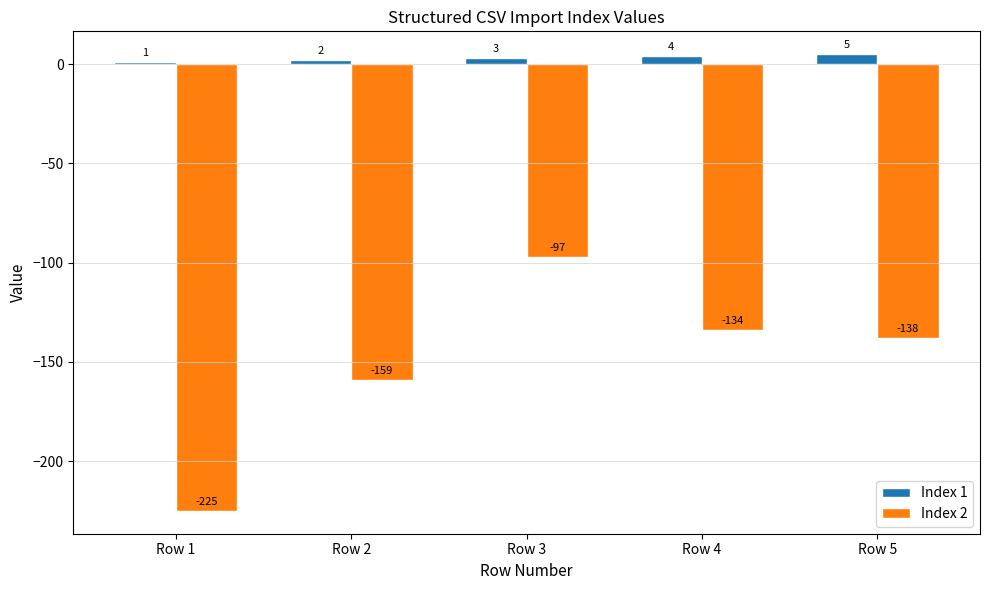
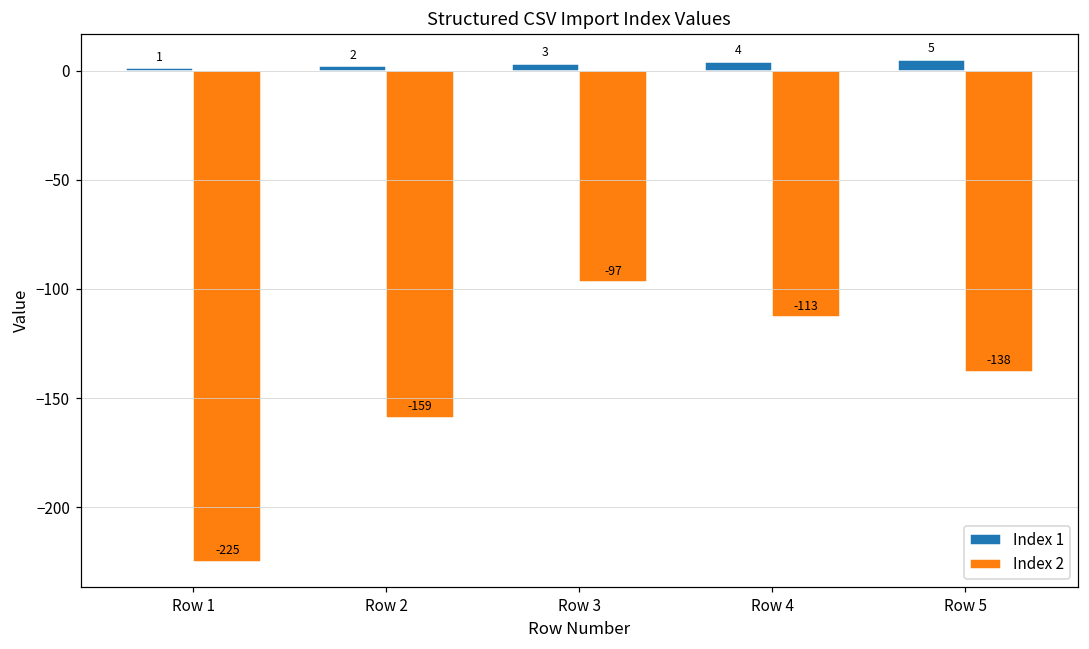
  {
    "Index 1": {
      "Row 1": 1,
      "Row 2": 2,
      "Row 3": 3,
      "Row 4": 4,
      "Row 5": 5
    },
    "Index 2": {
      "Row 1": -225,
      "Row 2": -159,
      "Row 3": -97,
-     "Row 4": -134,
+     "Row 4": -113,
      "Row 5": -138
    }
  }
